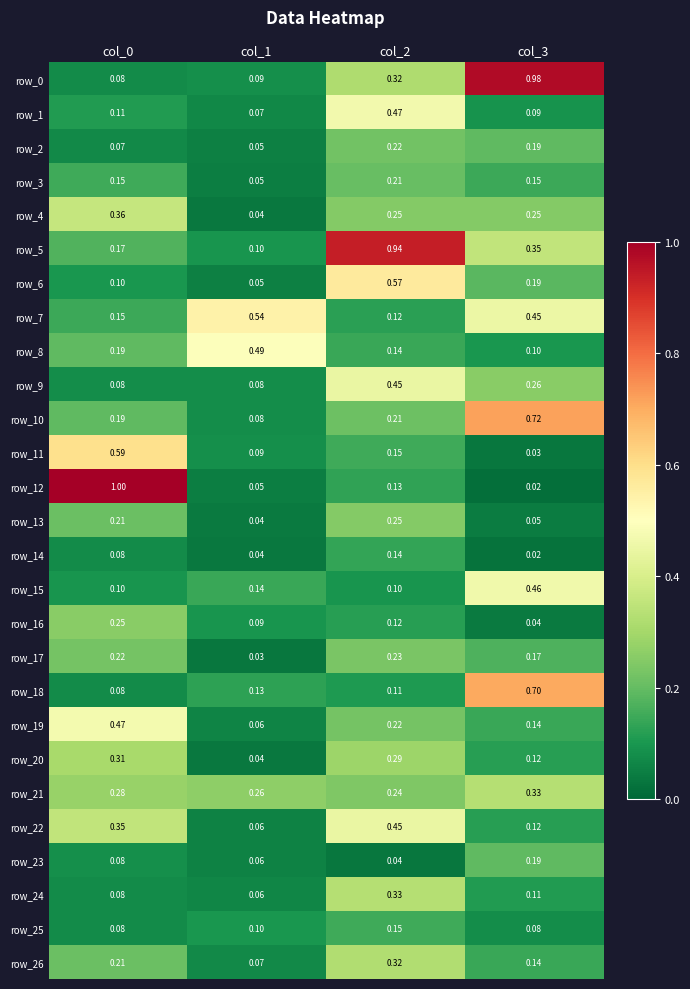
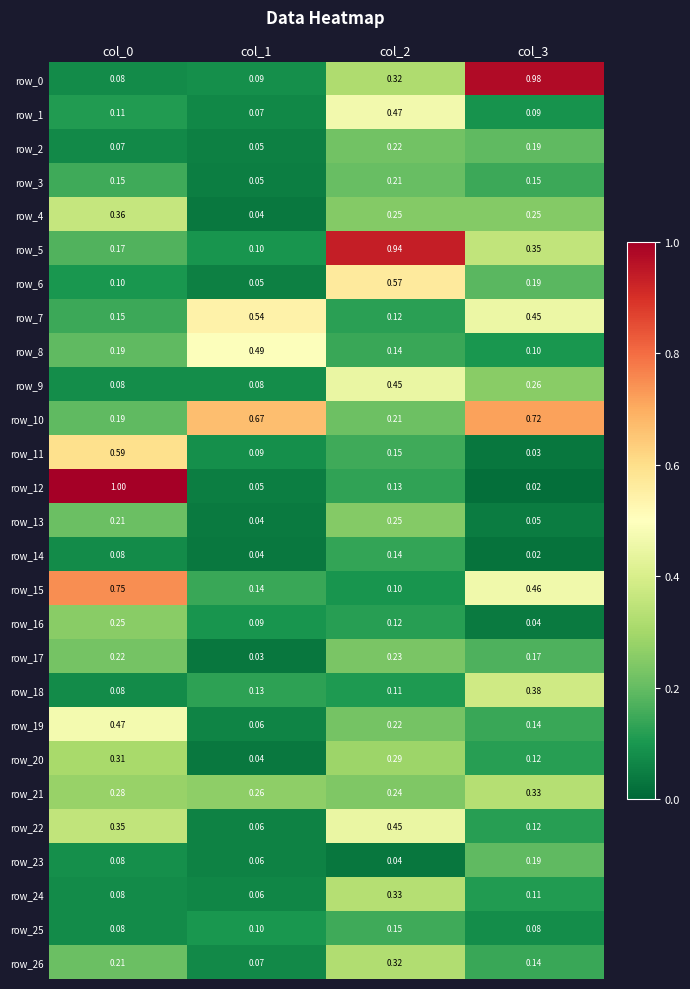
  {
    "row_0": {
      "col_0": 0.08,
      "col_1": 0.09,
      "col_2": 0.32,
      "col_3": 0.98
    },
    "row_1": {
      "col_0": 0.11,
      "col_1": 0.07,
      "col_2": 0.47,
      "col_3": 0.09
    },
    "row_2": {
      "col_0": 0.07,
      "col_1": 0.05,
      "col_2": 0.22,
      "col_3": 0.19
    },
    "row_3": {
      "col_0": 0.15,
      "col_1": 0.05,
      "col_2": 0.21,
      "col_3": 0.15
    },
    "row_4": {
      "col_0": 0.36,
      "col_1": 0.04,
      "col_2": 0.25,
      "col_3": 0.25
    },
    "row_5": {
      "col_0": 0.17,
      "col_1": 0.10,
      "col_2": 0.94,
      "col_3": 0.35
    },
    "row_6": {
      "col_0": 0.10,
      "col_1": 0.05,
      "col_2": 0.57,
      "col_3": 0.19
    },
    "row_7": {
      "col_0": 0.15,
      "col_1": 0.54,
      "col_2": 0.12,
      "col_3": 0.45
    },
    "row_8": {
      "col_0": 0.19,
      "col_1": 0.49,
      "col_2": 0.14,
      "col_3": 0.10
    },
    "row_9": {
      "col_0": 0.08,
      "col_1": 0.08,
      "col_2": 0.45,
      "col_3": 0.26
    },
    "row_10": {
      "col_0": 0.19,
-     "col_1": 0.08,
+     "col_1": 0.67,
      "col_2": 0.21,
      "col_3": 0.72
    },
    "row_11": {
      "col_0": 0.59,
      "col_1": 0.09,
      "col_2": 0.15,
      "col_3": 0.03
    },
    "row_12": {
      "col_0": 1.00,
      "col_1": 0.05,
      "col_2": 0.13,
      "col_3": 0.02
    },
    "row_13": {
      "col_0": 0.21,
      "col_1": 0.04,
      "col_2": 0.25,
      "col_3": 0.05
    },
    "row_14": {
      "col_0": 0.08,
      "col_1": 0.04,
      "col_2": 0.14,
      "col_3": 0.02
    },
    "row_15": {
-     "col_0": 0.10,
+     "col_0": 0.75,
      "col_1": 0.14,
      "col_2": 0.10,
      "col_3": 0.46
    },
    "row_16": {
      "col_0": 0.25,
      "col_1": 0.09,
      "col_2": 0.12,
      "col_3": 0.04
    },
    "row_17": {
      "col_0": 0.22,
      "col_1": 0.03,
      "col_2": 0.23,
      "col_3": 0.17
    },
    "row_18": {
      "col_0": 0.08,
      "col_1": 0.13,
      "col_2": 0.11,
-     "col_3": 0.70
+     "col_3": 0.38
    },
    "row_19": {
      "col_0": 0.47,
      "col_1": 0.06,
      "col_2": 0.22,
      "col_3": 0.14
    },
    "row_20": {
      "col_0": 0.31,
      "col_1": 0.04,
      "col_2": 0.29,
      "col_3": 0.12
    },
    "row_21": {
      "col_0": 0.28,
      "col_1": 0.26,
      "col_2": 0.24,
      "col_3": 0.33
    },
    "row_22": {
      "col_0": 0.35,
      "col_1": 0.06,
      "col_2": 0.45,
      "col_3": 0.12
    },
    "row_23": {
      "col_0": 0.08,
      "col_1": 0.06,
      "col_2": 0.04,
      "col_3": 0.19
    },
    "row_24": {
      "col_0": 0.08,
      "col_1": 0.06,
      "col_2": 0.33,
      "col_3": 0.11
    },
    "row_25": {
      "col_0": 0.08,
      "col_1": 0.10,
      "col_2": 0.15,
      "col_3": 0.08
    },
    "row_26": {
      "col_0": 0.21,
      "col_1": 0.07,
      "col_2": 0.32,
      "col_3": 0.14
    }
  }
